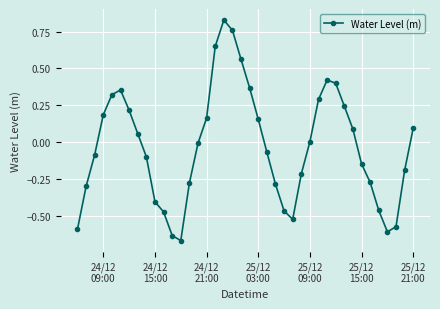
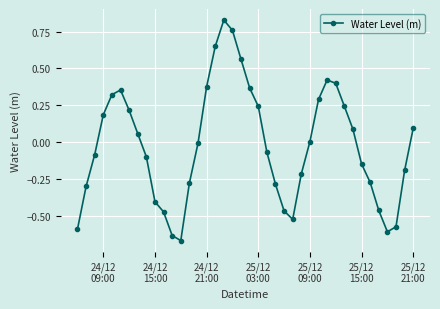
  {
    "24/12 09:00": 0.19,
    "24/12 15:00": -0.40,
-   "24/12 21:00": 0.17,
-   "25/12 03:00": 0.16,
+   "24/12 21:00": 0.38,
+   "25/12 03:00": 0.24,
    "25/12 09:00": 0.01,
    "25/12 15:00": -0.15,
    "25/12 21:00": 0.10
  }
